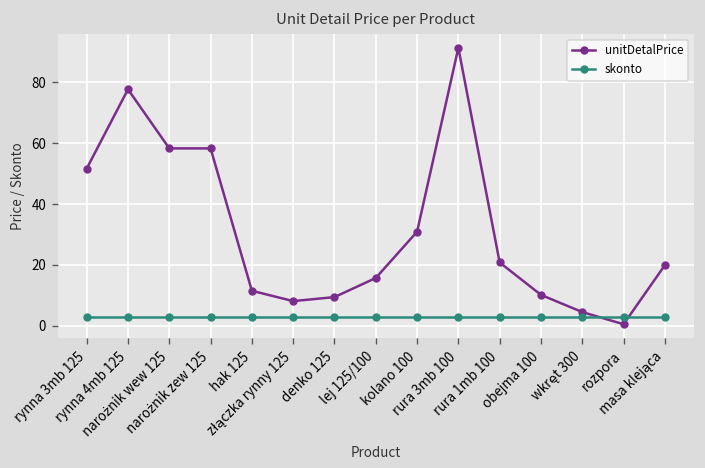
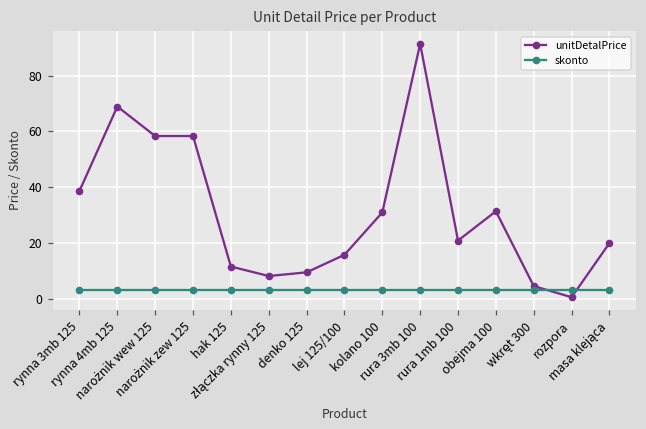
  {
    "unitDetalPrice": {
-     "rynna 3mb 125": 52,
-     "rynna 4mb 125": 78,
+     "rynna 3mb 125": 39,
+     "rynna 4mb 125": 69,
      "narożnik wew 125": 58,
      "narożnik zew 125": 58,
      "hak 125": 12,
      "złączka rynny 125": 8,
      "denko 125": 9,
      "lej 125/100": 16,
      "kolano 100": 31,
      "rura 3mb 100": 91,
      "rura 1mb 100": 21,
-     "obejma 100": 10,
+     "obejma 100": 31,
      "wkręt 300": 5,
      "rozpora": 1,
      "masa klejąca": 20
    },
    "skonto": {
      "rynna 3mb 125": 3,
      "rynna 4mb 125": 3,
      "narożnik wew 125": 3,
      "narożnik zew 125": 3,
      "hak 125": 3,
      "złączka rynny 125": 3,
      "denko 125": 3,
      "lej 125/100": 3,
      "kolano 100": 3,
      "rura 3mb 100": 3,
      "rura 1mb 100": 3,
      "obejma 100": 3,
      "wkręt 300": 3,
      "rozpora": 3,
      "masa klejąca": 3
    }
  }
